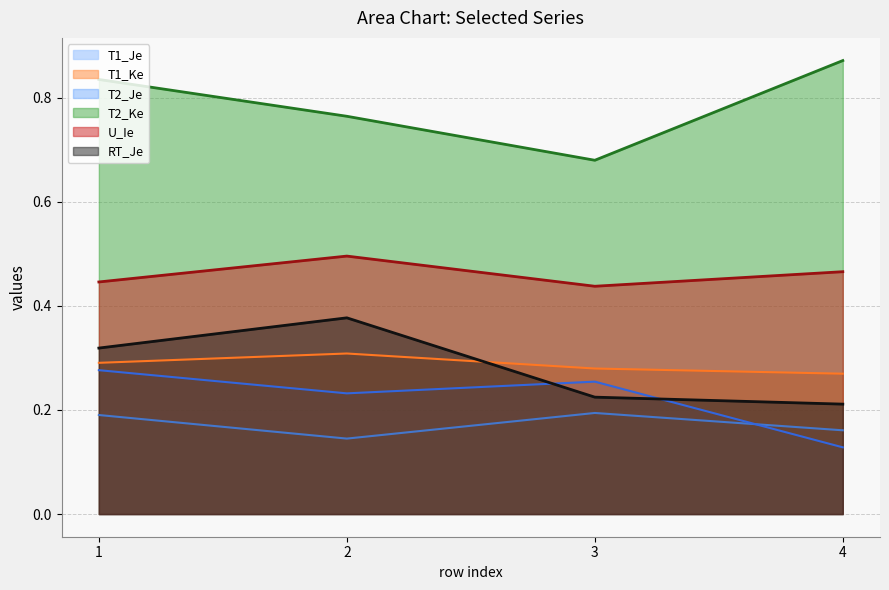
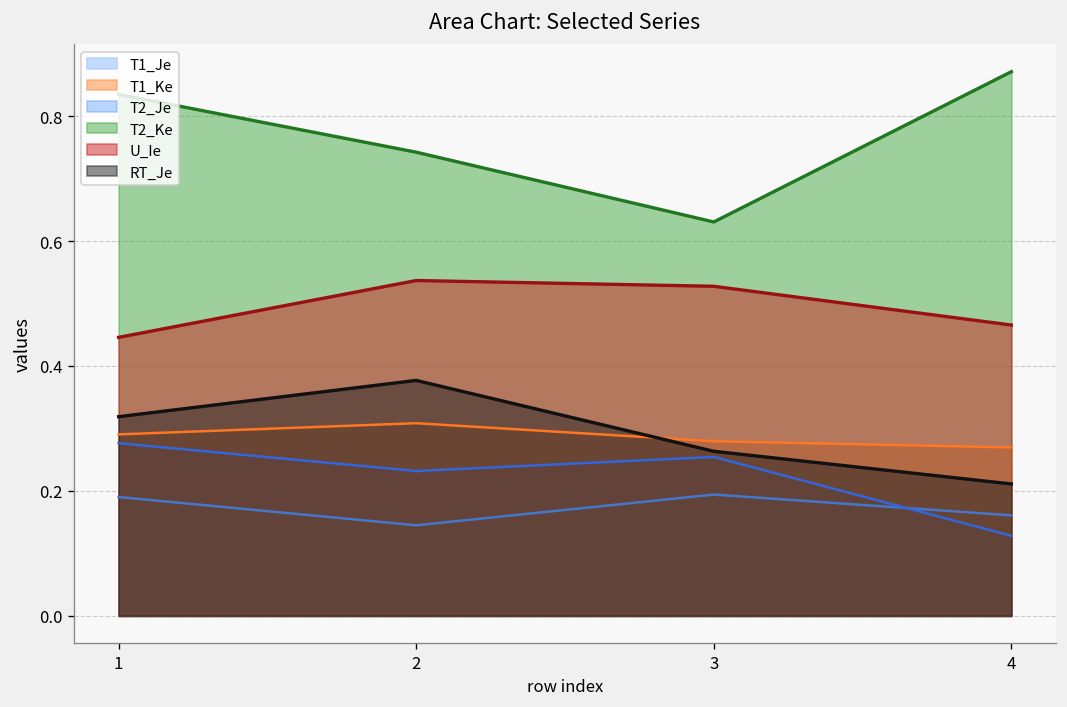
  {
    "T1_Ke": {
      "1": 0.29,
      "2": 0.31,
      "3": 0.28,
      "4": 0.27
    },
    "T2_Ke": {
-     "2": 0.76,
-     "3": 0.68,
+     "2": 0.74,
+     "3": 0.63,
      "4": 0.87
    },
    "U_Ie": {
      "1": 0.45,
-     "2": 0.50,
-     "3": 0.44,
+     "2": 0.54,
+     "3": 0.53,
      "4": 0.47
    },
    "RT_Je": {
      "1": 0.32,
      "2": 0.38,
-     "3": 0.22,
+     "3": 0.26,
      "4": 0.21
    }
  }
